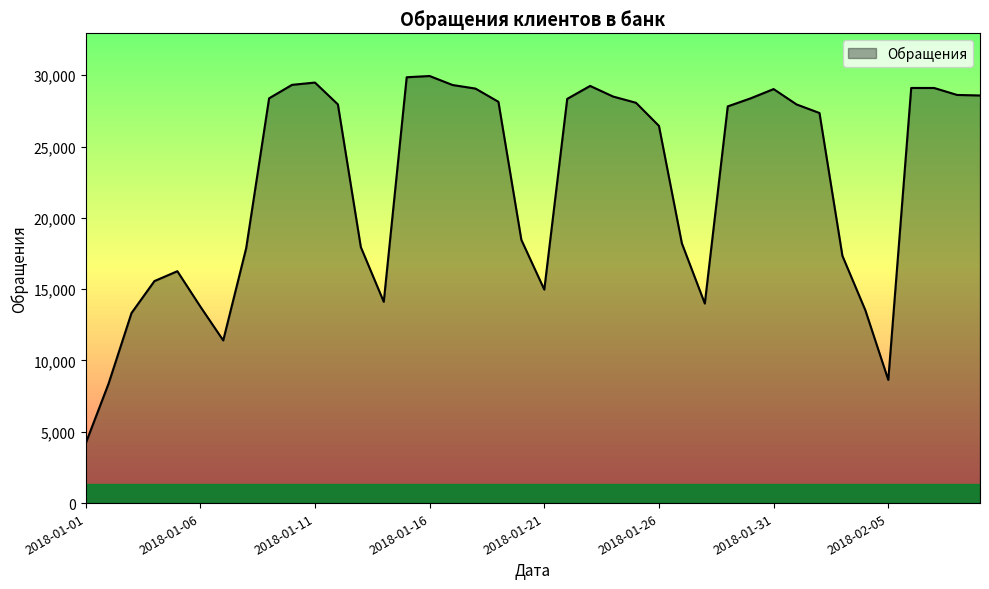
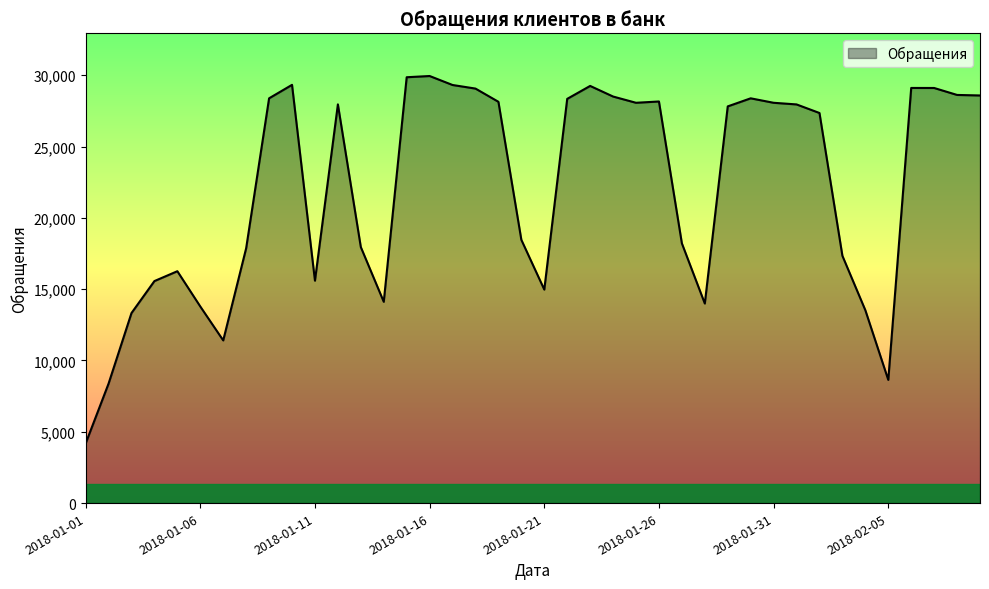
  {
    "2018-01-01": "4,200",
    "2018-01-06": "13,800",
-   "2018-01-11": "29,500",
+   "2018-01-11": "15,600",
    "2018-01-16": "29,900",
    "2018-01-21": "15,000",
-   "2018-01-26": "26,400",
-   "2018-01-31": "29,000",
+   "2018-01-26": "28,200",
+   "2018-01-31": "28,100",
    "2018-02-05": "8,600"
  }
